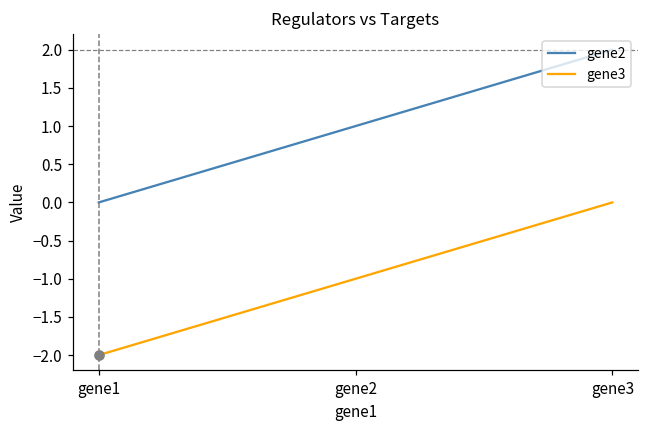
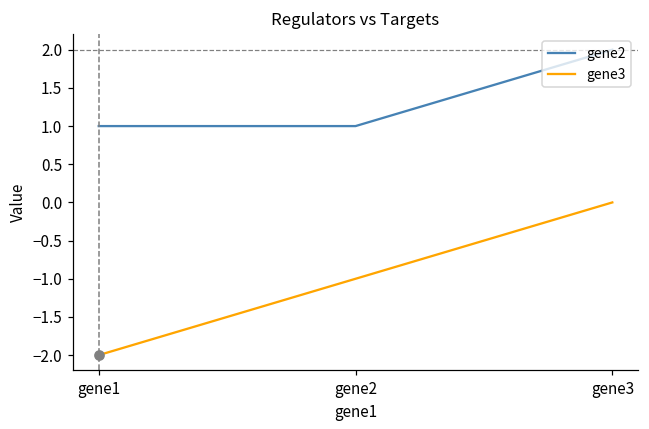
  {
    "gene2": {
-     "gene1": 0,
+     "gene1": 1,
      "gene2": 1
    },
    "gene3": {
      "gene2": -1,
      "gene3": 0
    }
  }
